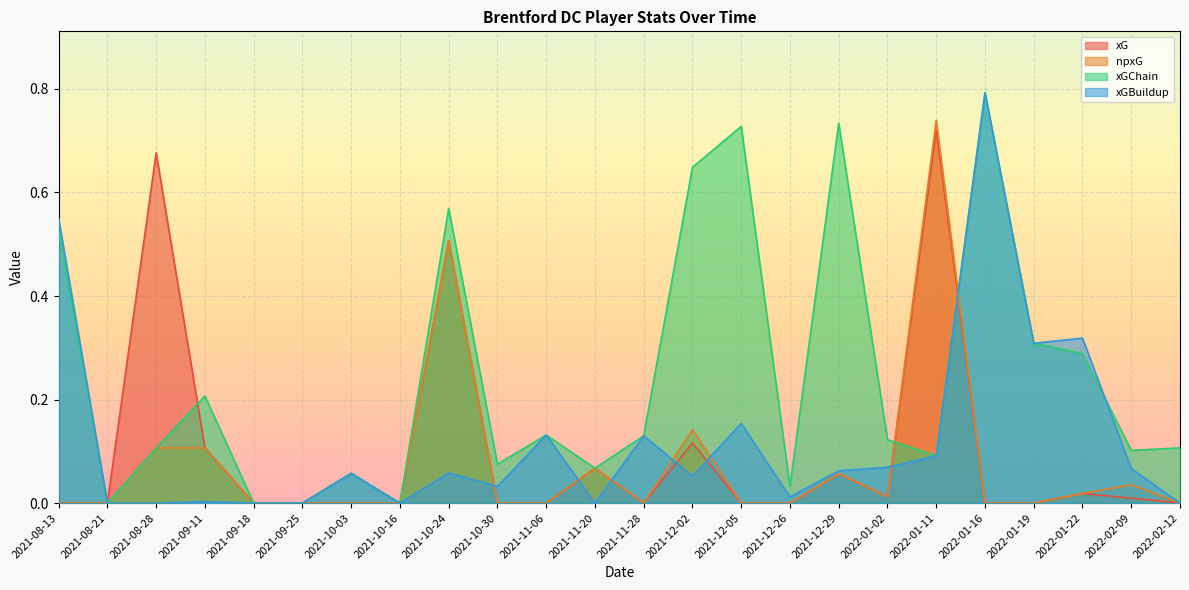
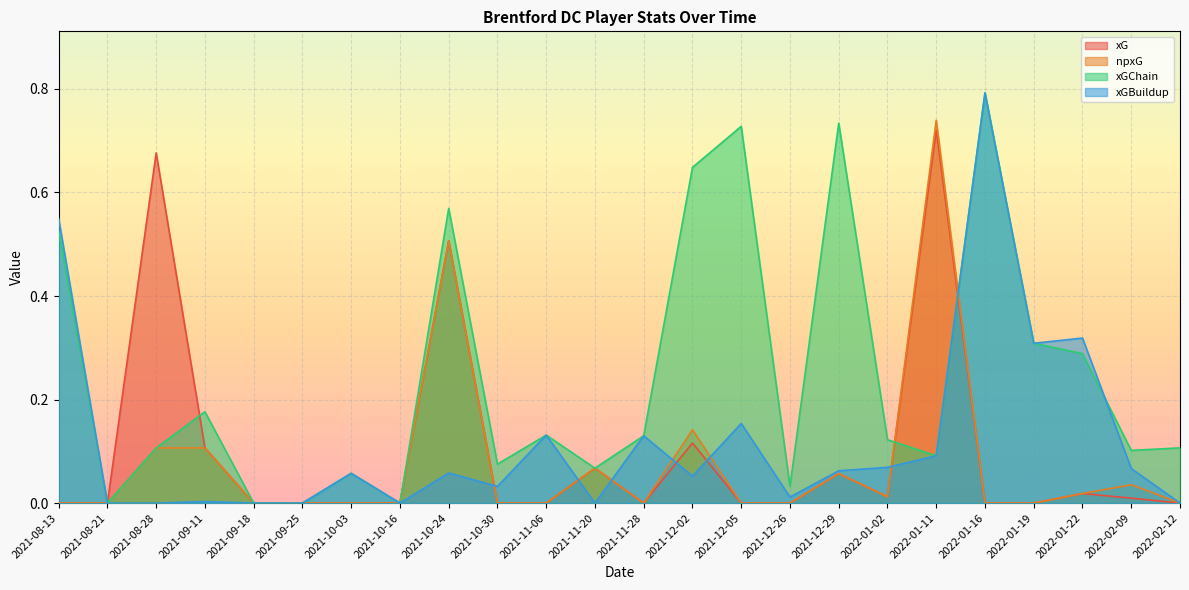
  {
    "xGChain": {
      "2021-08-13": 0.53,
-     "2021-09-11": 0.21,
+     "2021-09-11": 0.18,
      "2021-10-24": 0.57,
      "2021-10-30": 0.08,
      "2021-12-02": 0.65,
      "2021-12-05": 0.73,
      "2021-12-26": 0.03,
      "2021-12-29": 0.73,
      "2022-01-02": 0.12,
      "2022-01-22": 0.29,
      "2022-02-09": 0.10,
      "2022-02-12": 0.11
    },
    "xGBuildup": {
      "2021-08-13": 0.55,
      "2021-08-28": 0.00,
      "2021-09-11": 0.00,
      "2021-10-24": 0.06,
      "2021-10-30": 0.03,
      "2021-11-20": 0.00,
      "2021-12-02": 0.05,
      "2021-12-05": 0.15,
      "2021-12-26": 0.01,
      "2021-12-29": 0.06,
      "2022-01-02": 0.07,
      "2022-01-22": 0.32,
      "2022-02-09": 0.07
    }
  }
